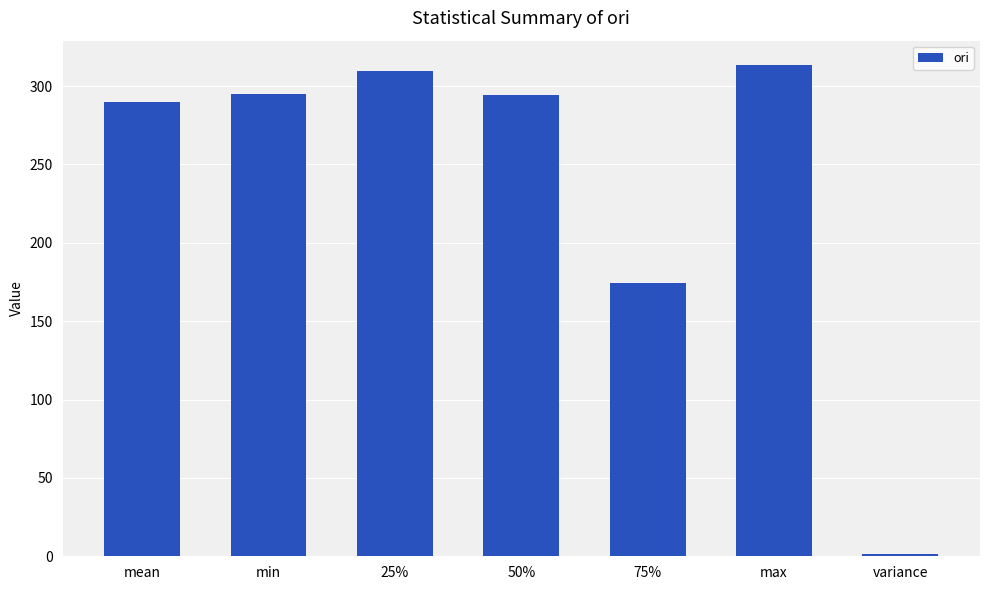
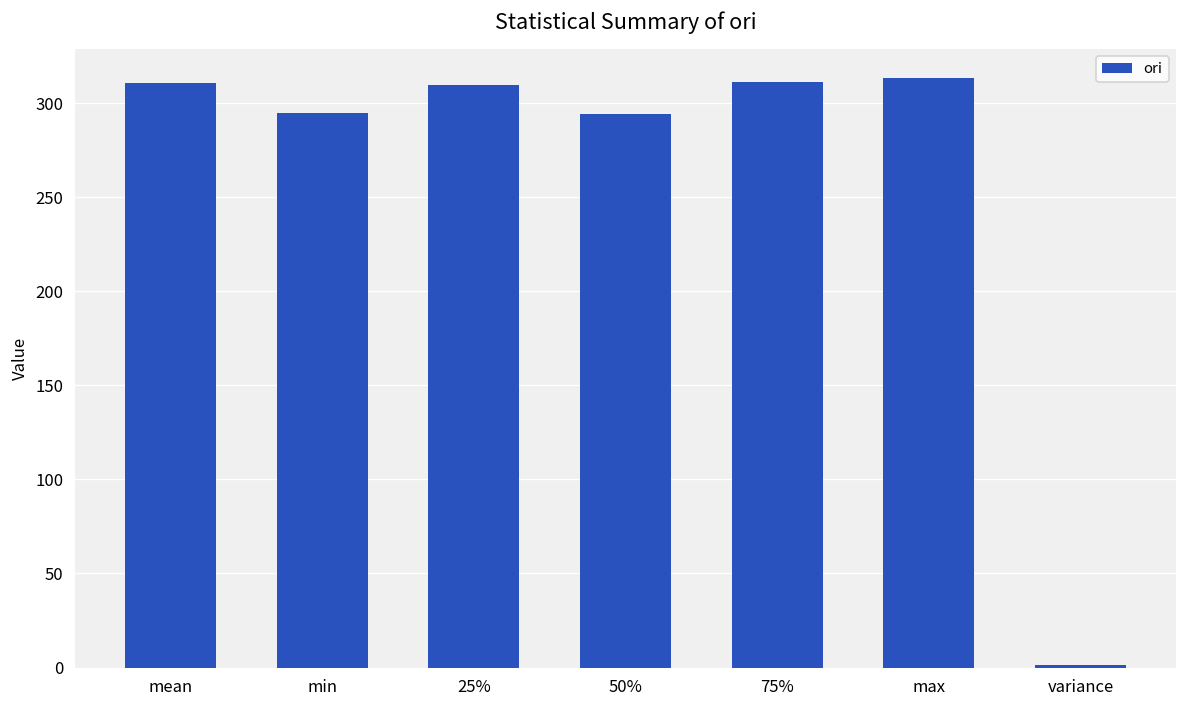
  {
-   "mean": 290,
+   "mean": 311,
    "min": 295,
    "25%": 310,
    "50%": 294,
-   "75%": 175,
+   "75%": 311,
    "max": 313
  }
